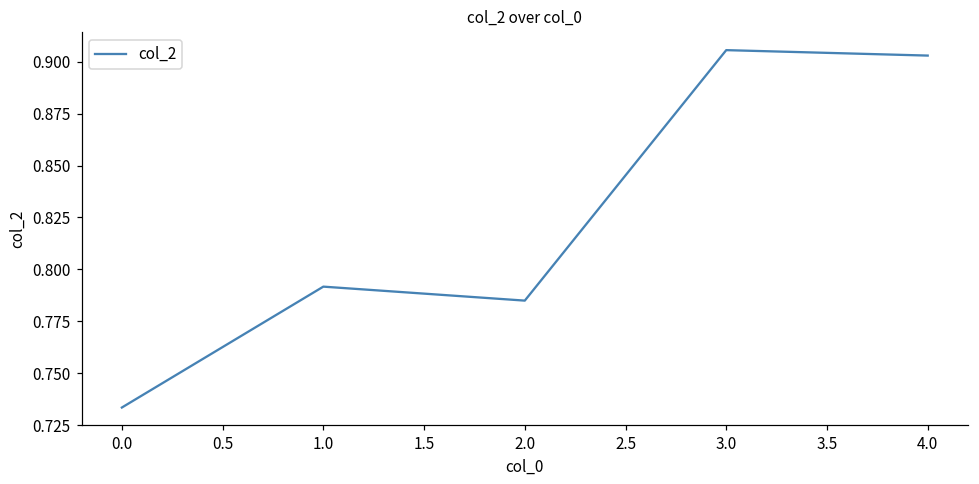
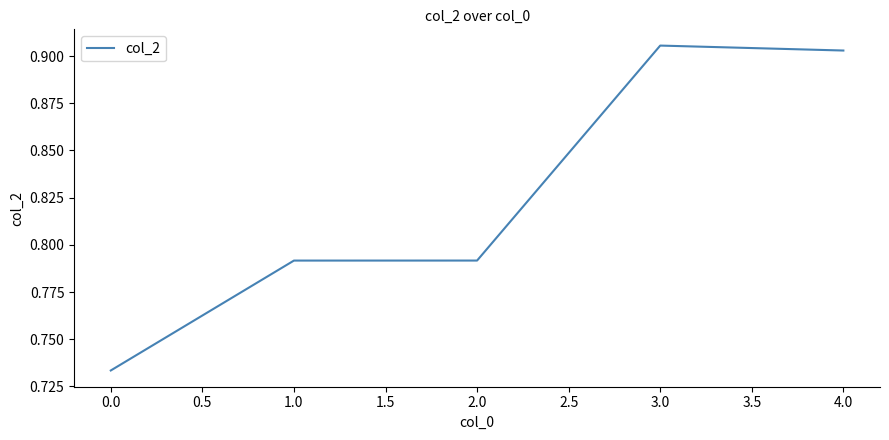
  {
    "0.0": 0.733,
    "1.0": 0.792,
-   "2.0": 0.785,
+   "2.0": 0.792,
    "3.0": 0.906,
    "4.0": 0.903
  }
